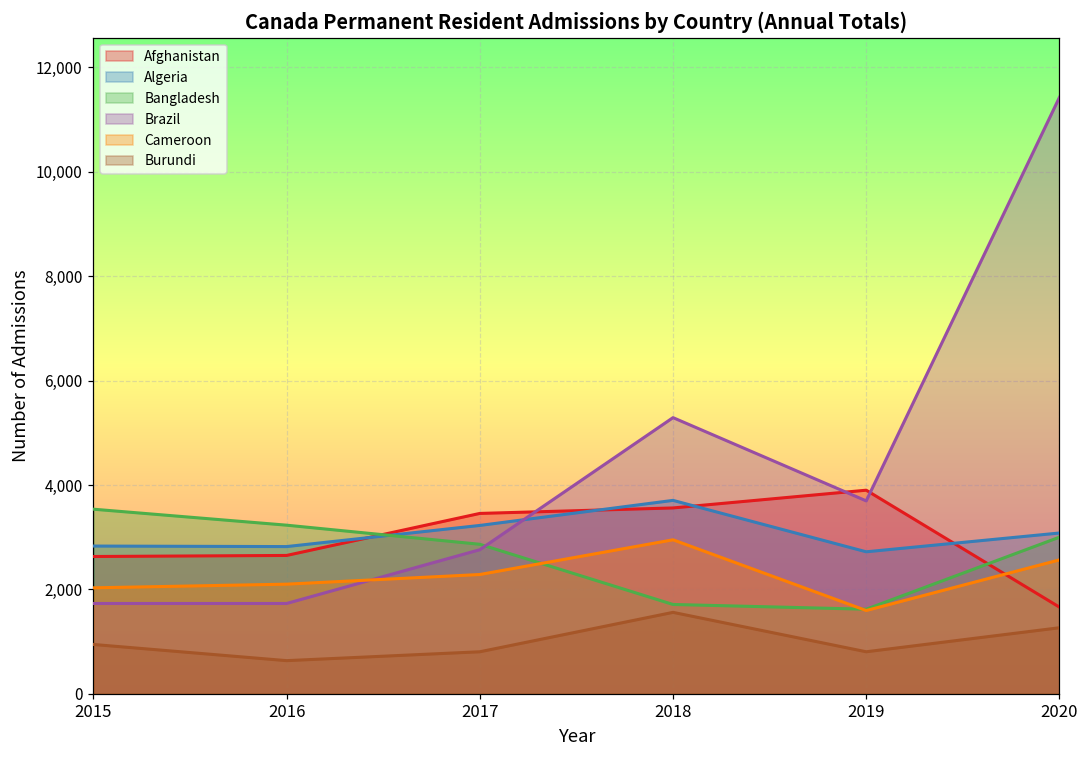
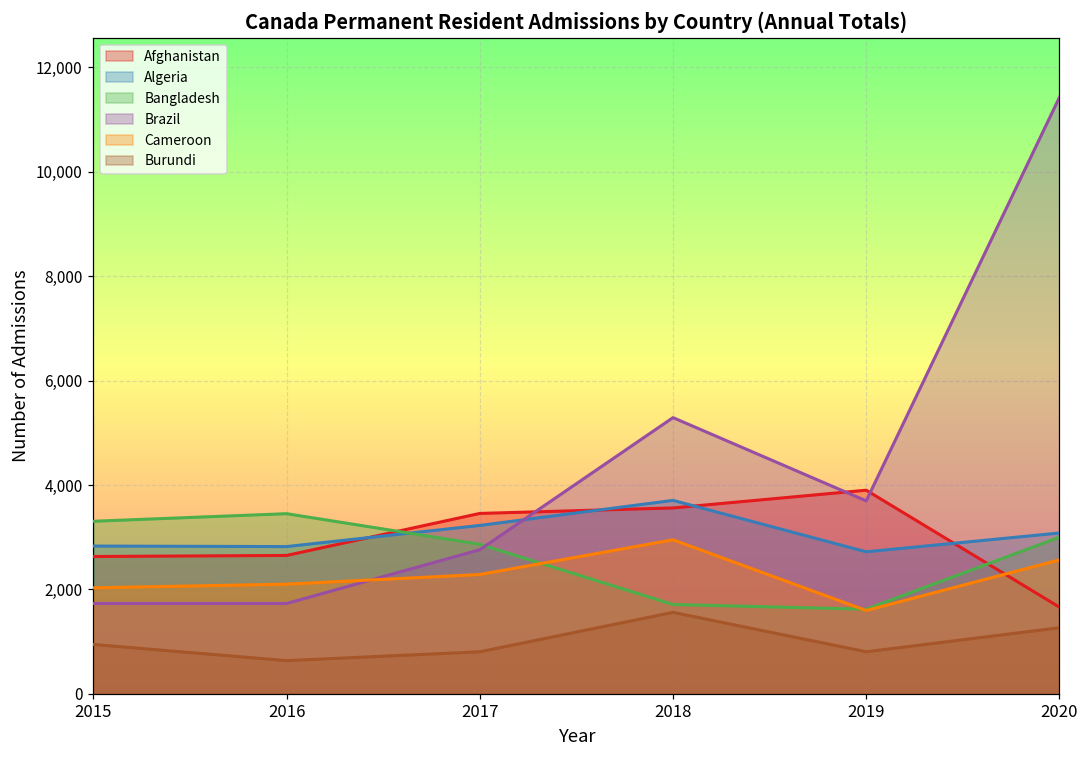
  {
    "Bangladesh": {
-     "2015": "3,500",
-     "2016": "3,200",
+     "2015": "3,300",
+     "2016": "3,500",
      "2017": "2,900",
      "2018": "1,700",
      "2020": "3,000"
    }
  }
